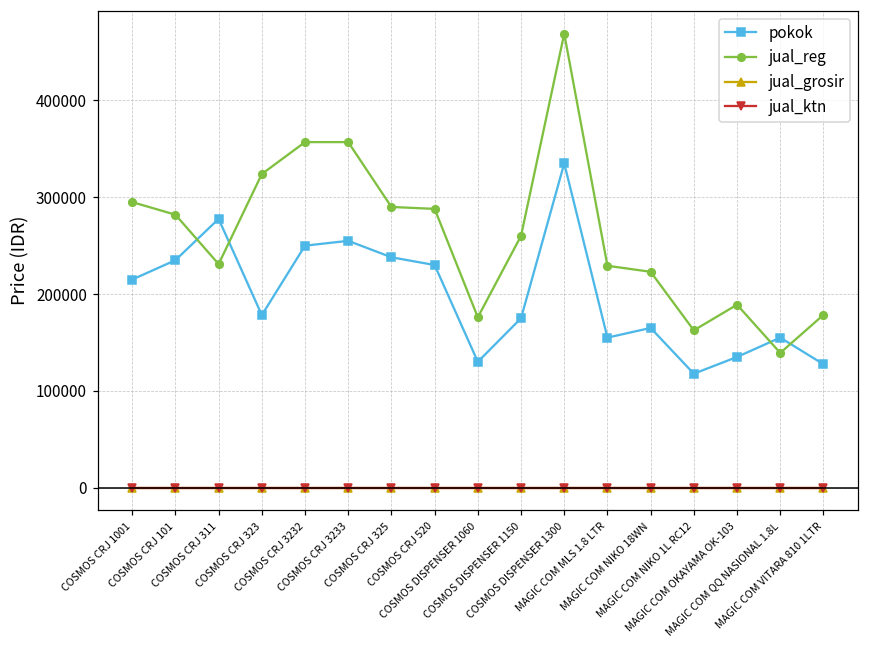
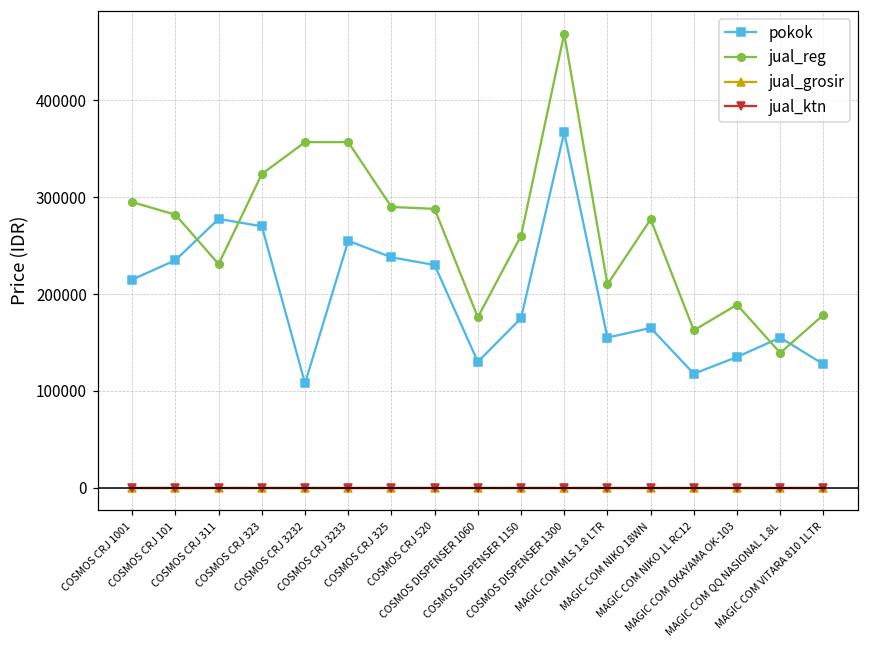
  {
    "pokok": {
      "COSMOS CRJ 1001": 220000,
      "COSMOS CRJ 101": 240000,
      "COSMOS CRJ 311": 280000,
-     "COSMOS CRJ 323": 180000,
-     "COSMOS CRJ 3232": 250000,
+     "COSMOS CRJ 323": 270000,
+     "COSMOS CRJ 3232": 110000,
      "COSMOS CRJ 3233": 260000,
      "COSMOS CRJ 325": 240000,
      "COSMOS CRJ 520": 230000,
      "COSMOS DISPENSER 1060": 130000,
      "COSMOS DISPENSER 1150": 180000,
-     "COSMOS DISPENSER 1300": 340000,
+     "COSMOS DISPENSER 1300": 370000,
      "MAGIC COM MLS 1.8 LTR": 160000,
      "MAGIC COM NIKO 18WN": 170000,
      "MAGIC COM NIKO 1L RC12": 120000,
      "MAGIC COM OKAYAMA OK-103": 140000,
      "MAGIC COM QQ NASIONAL 1.8L": 160000,
      "MAGIC COM VITARA 810 1LTR": 130000
    },
    "jual_reg": {
      "COSMOS CRJ 1001": 300000,
      "COSMOS CRJ 101": 280000,
      "COSMOS CRJ 311": 230000,
      "COSMOS CRJ 323": 320000,
      "COSMOS CRJ 3232": 360000,
      "COSMOS CRJ 3233": 360000,
      "COSMOS CRJ 325": 290000,
      "COSMOS CRJ 520": 290000,
      "COSMOS DISPENSER 1060": 180000,
      "COSMOS DISPENSER 1150": 260000,
      "COSMOS DISPENSER 1300": 470000,
-     "MAGIC COM MLS 1.8 LTR": 230000,
-     "MAGIC COM NIKO 18WN": 220000,
+     "MAGIC COM MLS 1.8 LTR": 210000,
+     "MAGIC COM NIKO 18WN": 280000,
      "MAGIC COM NIKO 1L RC12": 160000,
      "MAGIC COM OKAYAMA OK-103": 190000,
      "MAGIC COM QQ NASIONAL 1.8L": 140000,
      "MAGIC COM VITARA 810 1LTR": 180000
    },
    "jual_ktn": {
      "COSMOS CRJ 1001": 0,
      "COSMOS CRJ 101": 0,
      "COSMOS CRJ 311": 0,
      "COSMOS CRJ 323": 0,
      "COSMOS CRJ 3232": 0,
      "COSMOS CRJ 3233": 0,
      "COSMOS CRJ 325": 0,
      "COSMOS CRJ 520": 0,
      "COSMOS DISPENSER 1060": 0,
      "COSMOS DISPENSER 1150": 0,
      "COSMOS DISPENSER 1300": 0,
      "MAGIC COM MLS 1.8 LTR": 0,
      "MAGIC COM NIKO 18WN": 0,
      "MAGIC COM NIKO 1L RC12": 0,
      "MAGIC COM OKAYAMA OK-103": 0,
      "MAGIC COM QQ NASIONAL 1.8L": 0,
      "MAGIC COM VITARA 810 1LTR": 0
    }
  }
